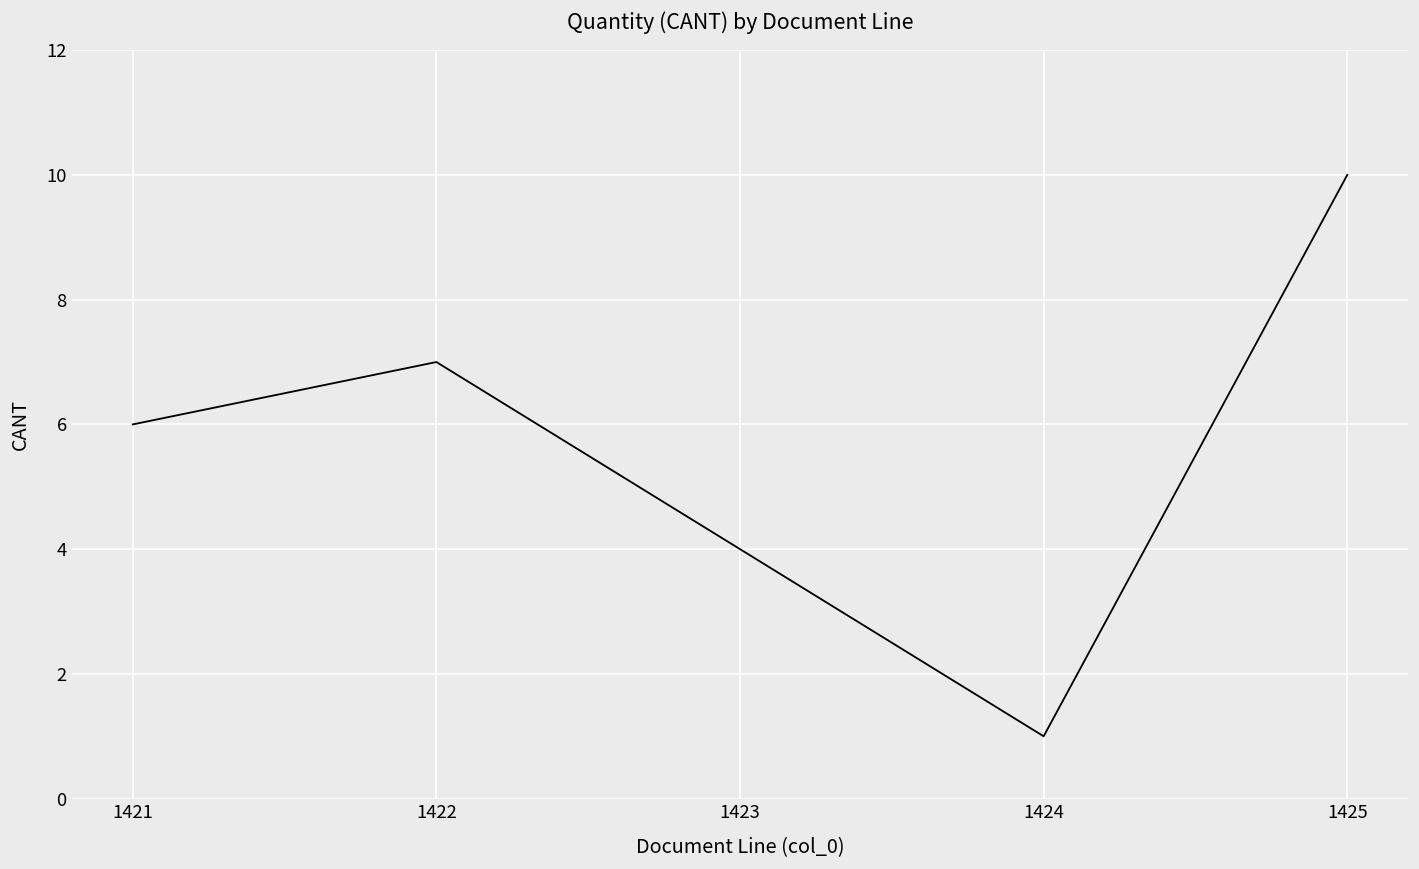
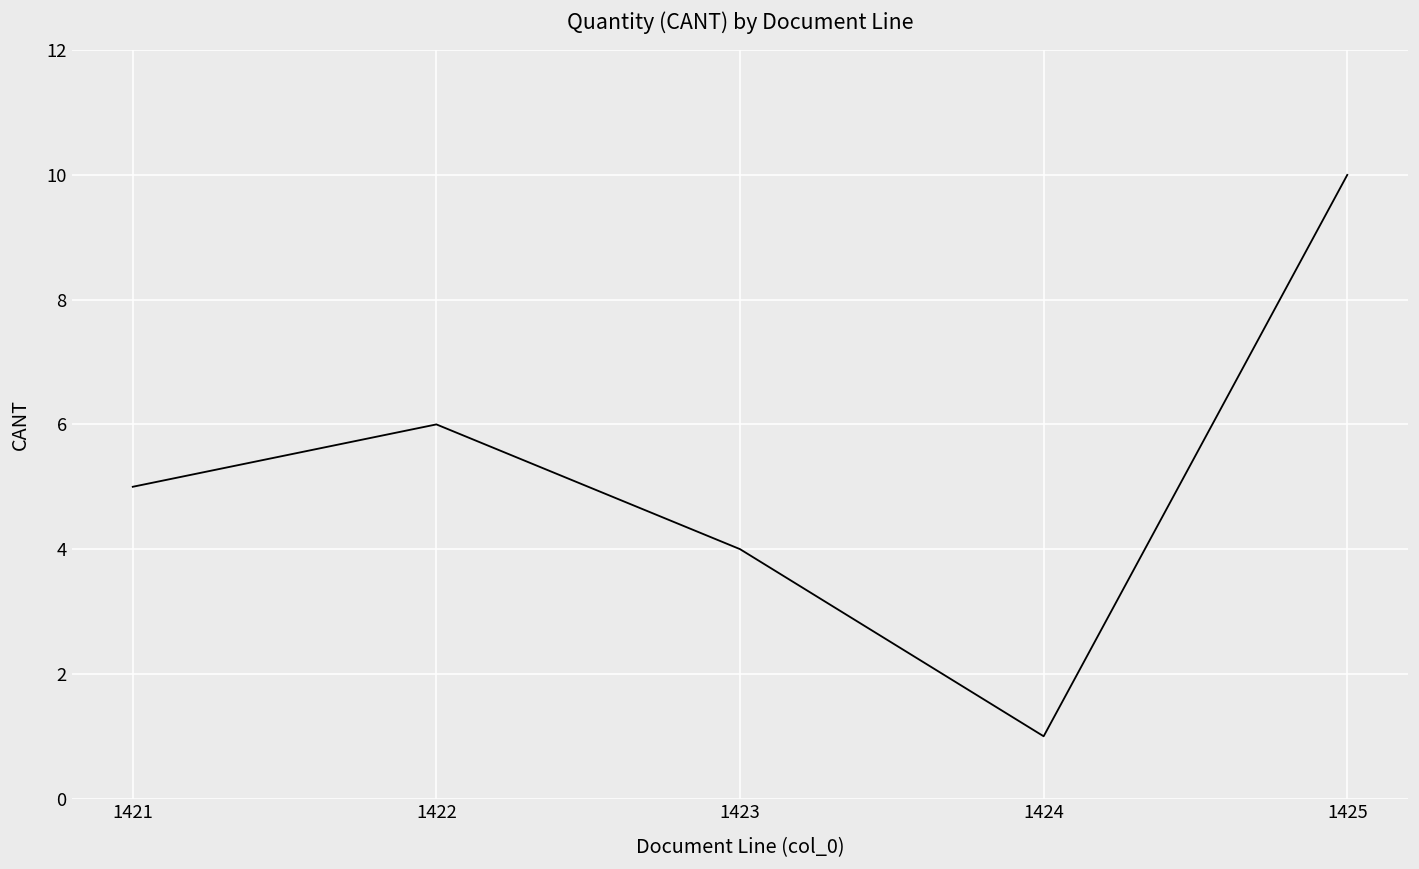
  {
-   "1421": 6,
-   "1422": 7,
+   "1421": 5,
+   "1422": 6,
    "1423": 4,
    "1424": 1,
    "1425": 10
  }
